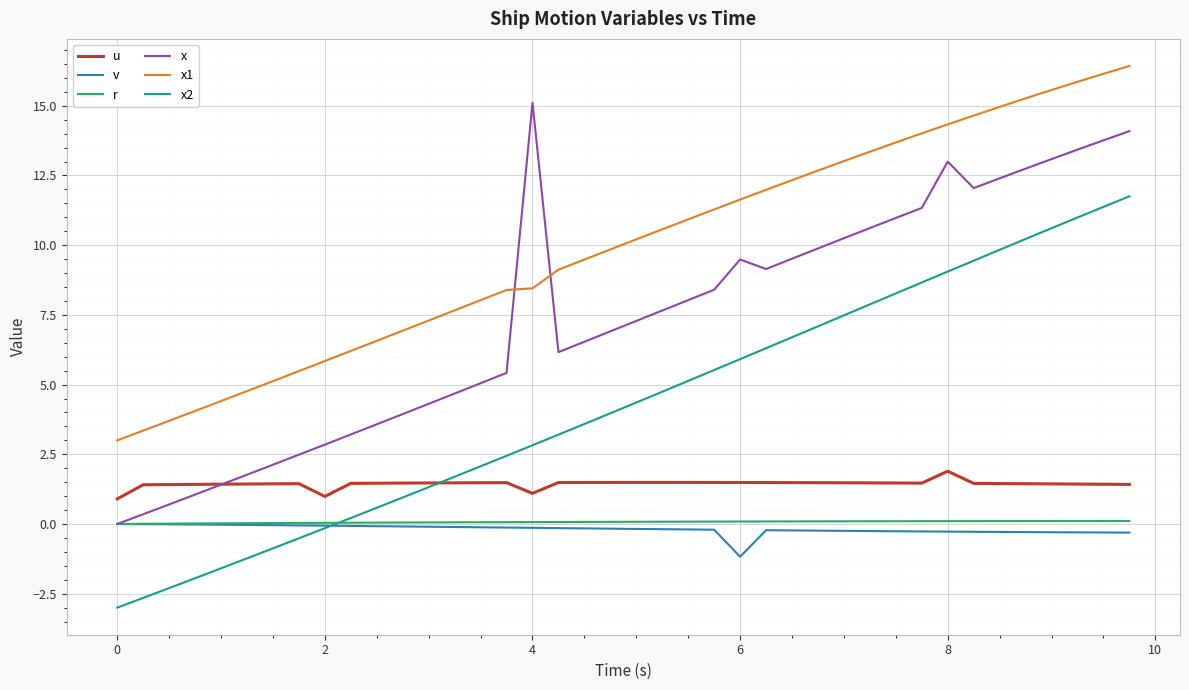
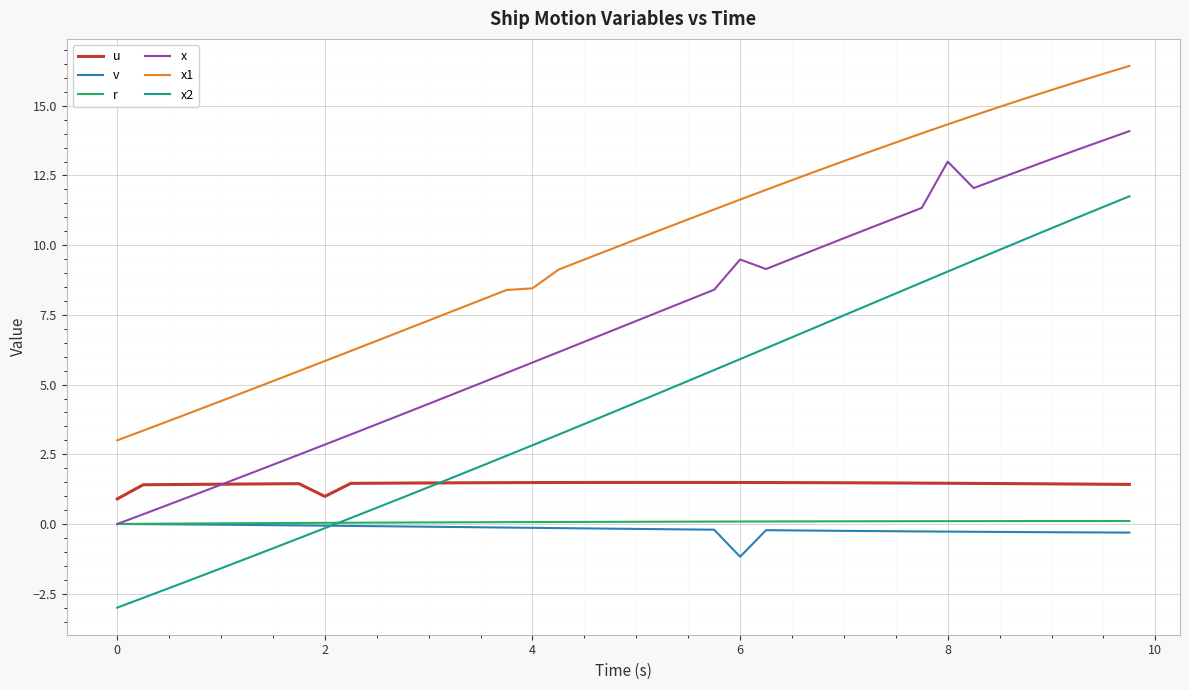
  {
    "u": {
      "0": 0.9,
      "2": 1.0,
-     "4": 1.1,
+     "4": 1.5,
      "6": 1.5,
-     "8": 1.9
+     "8": 1.5
    },
    "v": {
      "4": -0.1,
      "6": -1.2,
      "8": -0.3
    },
    "x": {
      "2": 2.8,
-     "4": 15.1,
+     "4": 5.8,
      "6": 9.5,
      "8": 13.0
    },
    "x1": {
      "0": 3.0,
      "2": 5.8,
      "4": 8.5,
      "6": 11.6,
      "8": 14.3
    }
  }
